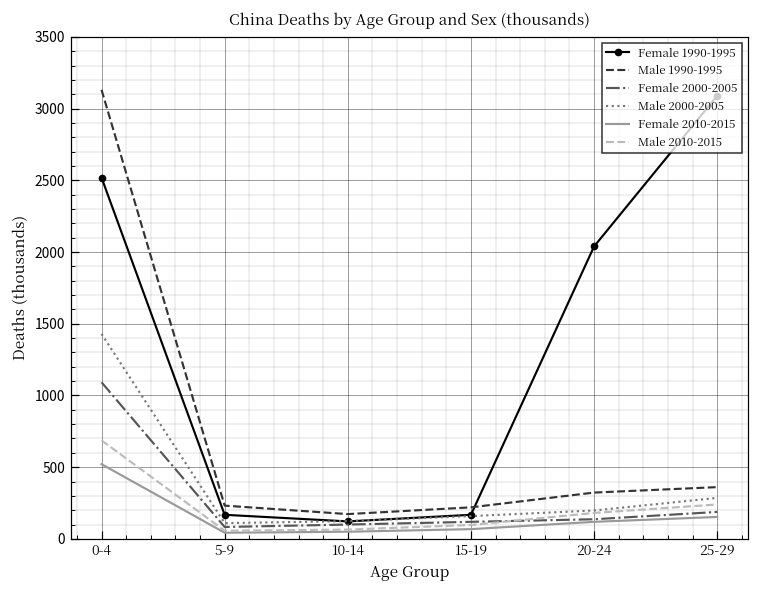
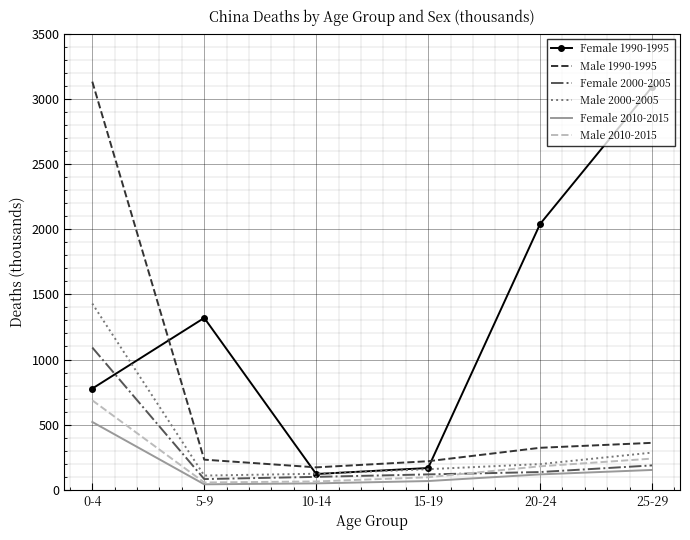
  {
    "Female 1990-1995": {
-     "0-4": 2520,
-     "5-9": 170,
+     "0-4": 780,
+     "5-9": 1320,
      "20-24": 2040
    }
  }
